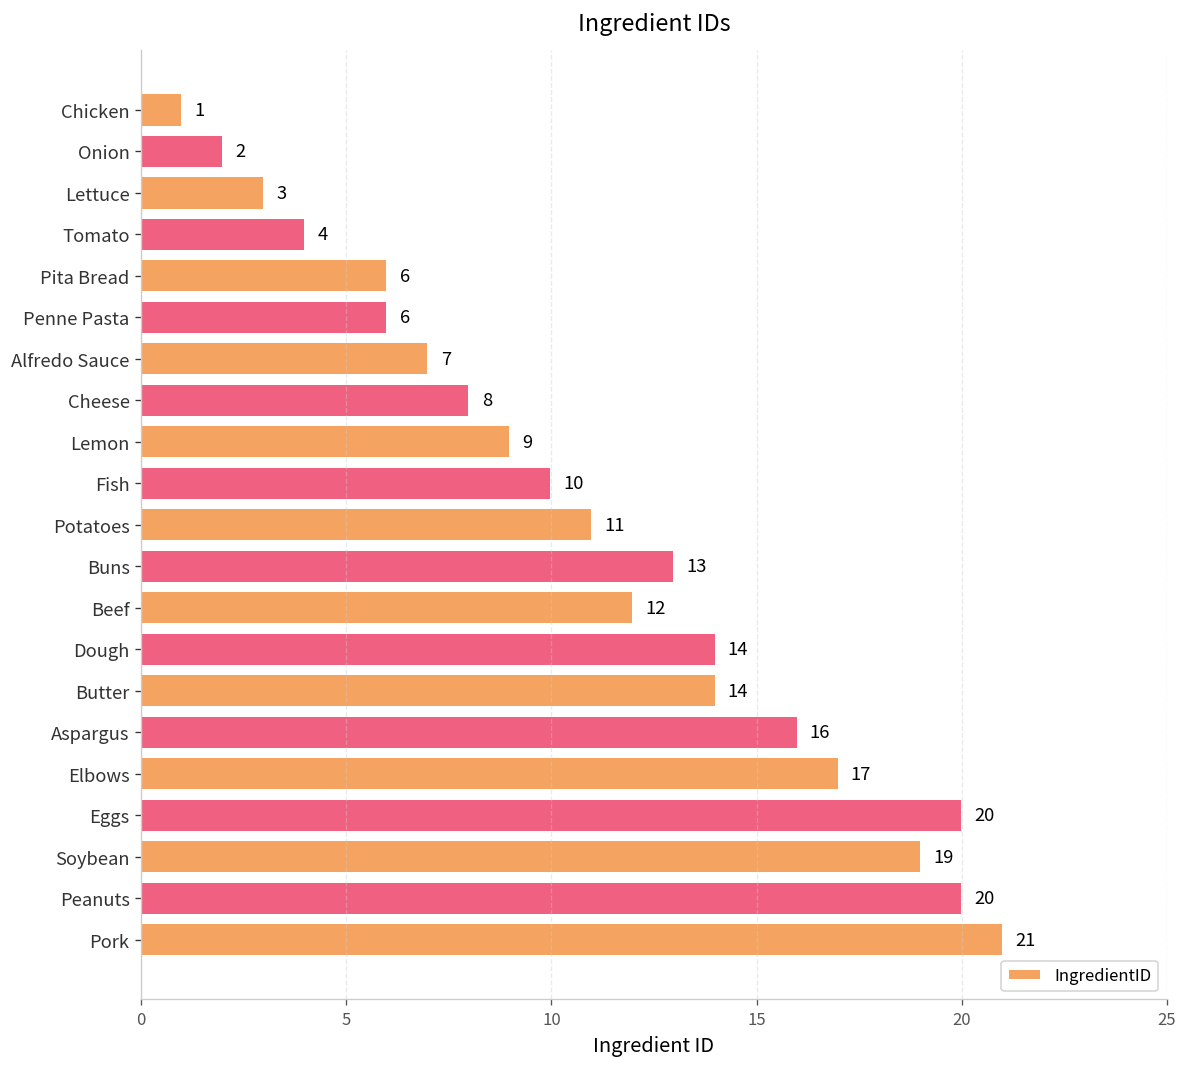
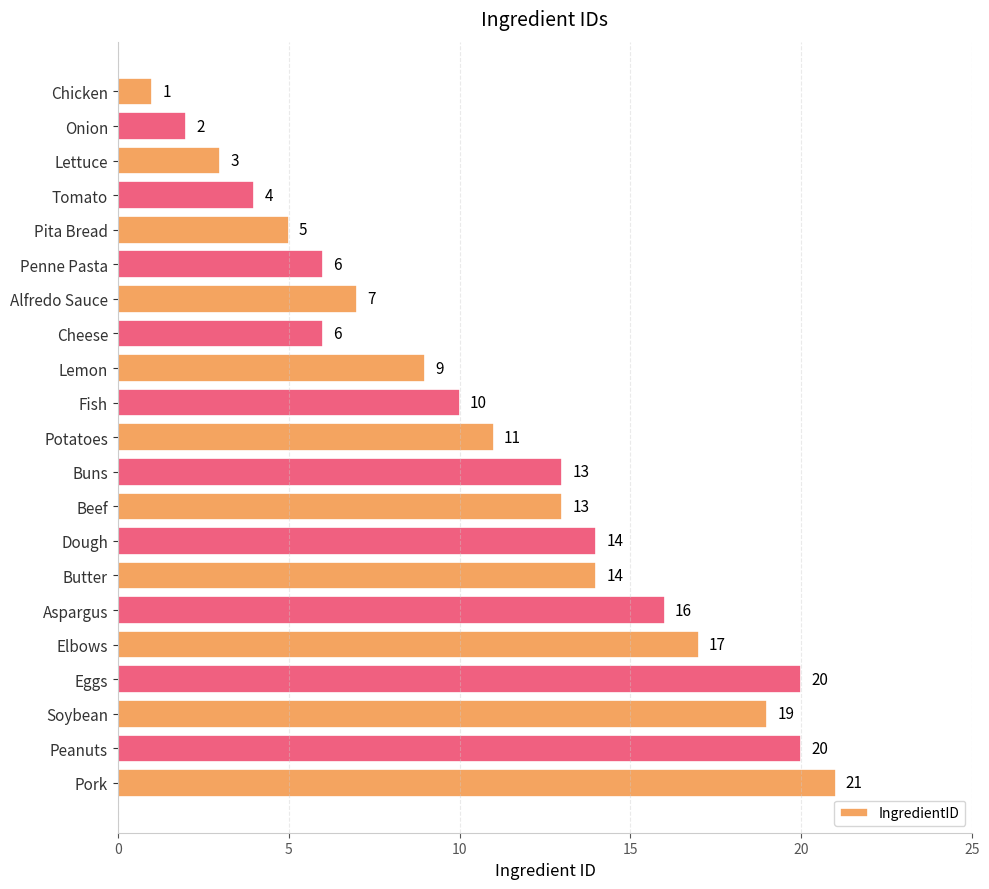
  {
    "Chicken": 1,
    "Onion": 2,
    "Lettuce": 3,
    "Tomato": 4,
-   "Pita Bread": 6,
+   "Pita Bread": 5,
    "Penne Pasta": 6,
    "Alfredo Sauce": 7,
-   "Cheese": 8,
+   "Cheese": 6,
    "Lemon": 9,
    "Fish": 10,
    "Potatoes": 11,
    "Buns": 13,
-   "Beef": 12,
+   "Beef": 13,
    "Dough": 14,
    "Butter": 14,
    "Aspargus": 16,
    "Elbows": 17,
    "Eggs": 20,
    "Soybean": 19,
    "Peanuts": 20,
    "Pork": 21
  }
